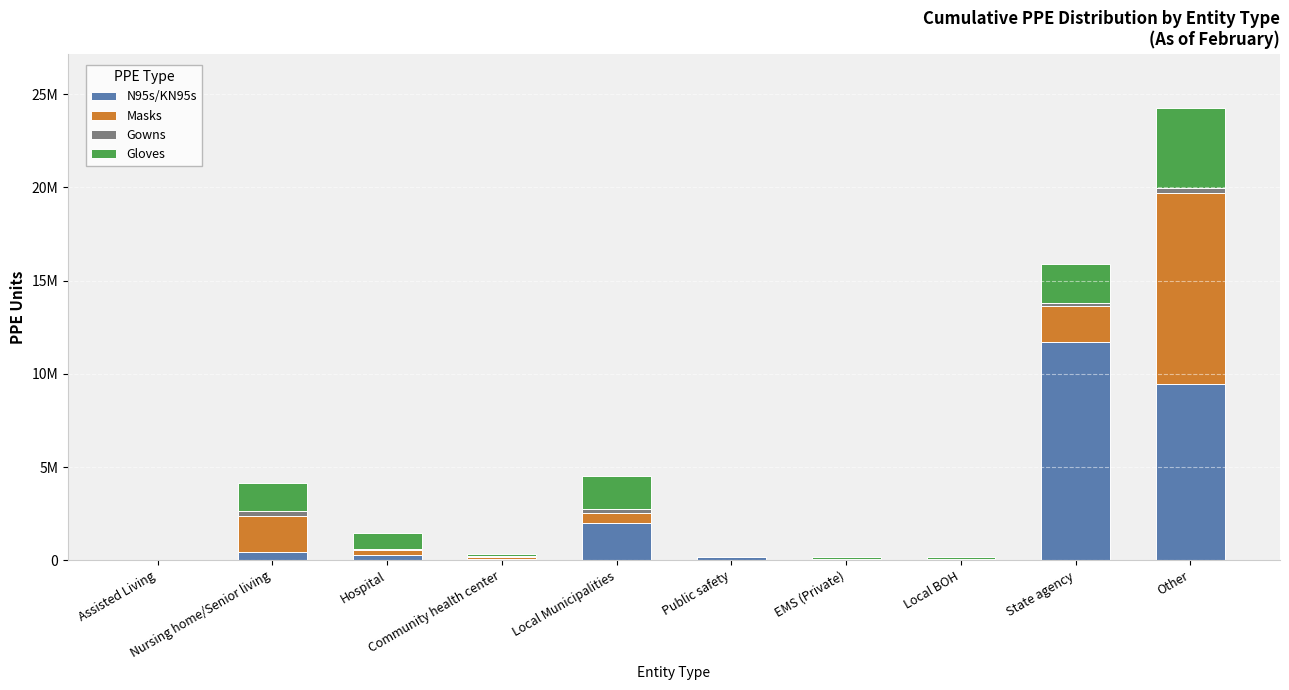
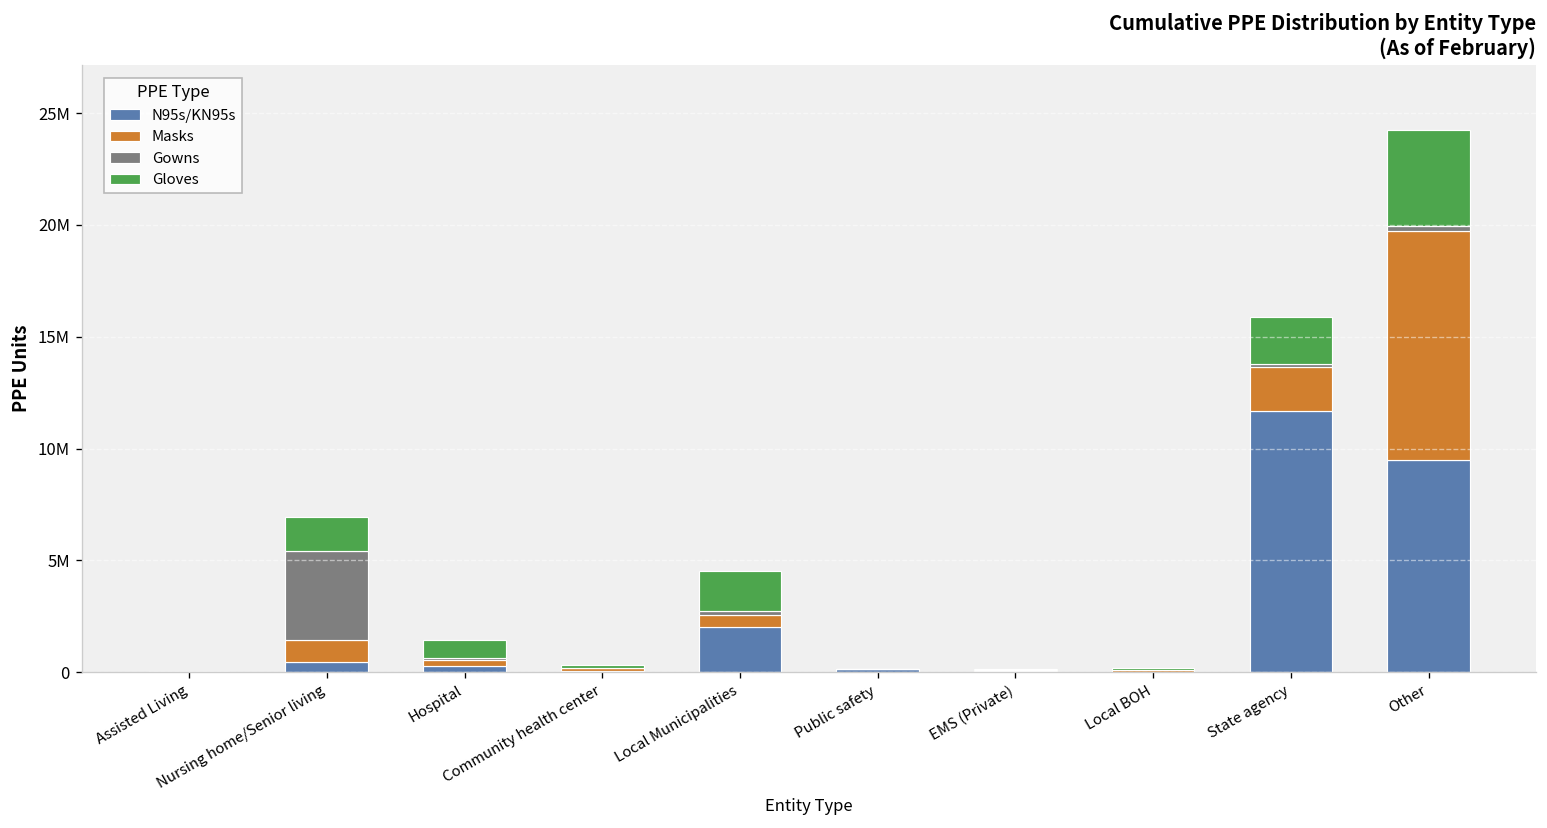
  {
    "N95s/KN95s": {
      "Assisted Living": 0,
      "Nursing home/Senior living": 500000,
      "Hospital": 300000,
      "Local Municipalities": 2000000,
      "Public safety": 200000,
      "State agency": 11700000,
      "Other": 9500000
    },
    "Masks": {
-     "Nursing home/Senior living": 1900000,
+     "Nursing home/Senior living": 1000000,
      "Hospital": 300000,
      "Local Municipalities": 500000,
      "Public safety": 0,
      "State agency": 2000000,
      "Other": 10200000
    },
    "Gowns": {
-     "Nursing home/Senior living": 300000,
+     "Nursing home/Senior living": 4000000,
      "Local Municipalities": 200000,
      "Public safety": 0,
      "State agency": 100000,
      "Other": 200000
    },
    "Gloves": {
      "Nursing home/Senior living": 1500000,
      "Hospital": 800000,
      "Local Municipalities": 1800000,
      "Public safety": 0,
      "State agency": 2100000,
      "Other": 4300000
    }
  }
